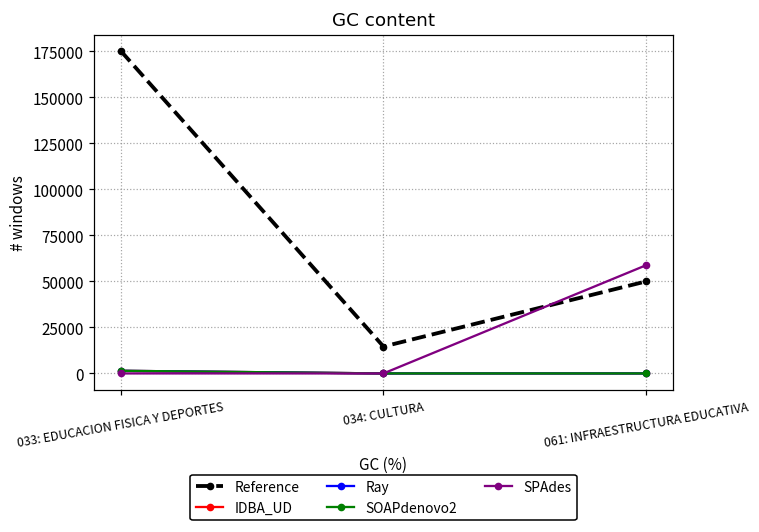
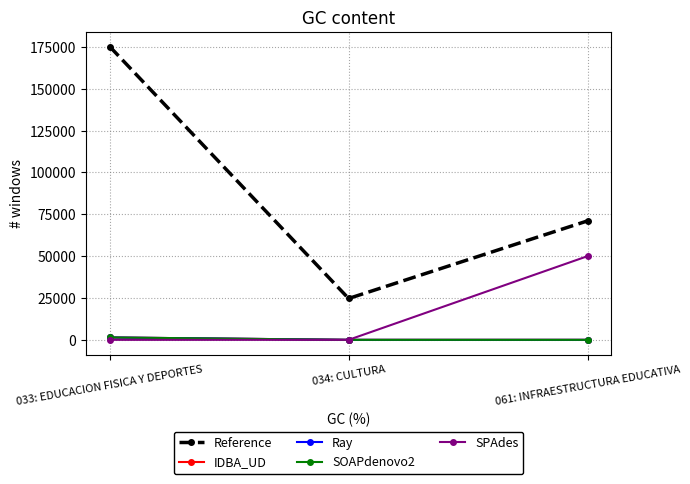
  {
    "Reference": {
      "033: EDUCACION FISICA Y DEPORTES": 175000,
-     "034: CULTURA": 15000,
-     "061: INFRAESTRUCTURA EDUCATIVA": 50000
+     "034: CULTURA": 25000,
+     "061: INFRAESTRUCTURA EDUCATIVA": 71000
    },
    "SOAPdenovo2": {
      "061: INFRAESTRUCTURA EDUCATIVA": 0
    },
    "SPAdes": {
-     "061: INFRAESTRUCTURA EDUCATIVA": 59000
+     "061: INFRAESTRUCTURA EDUCATIVA": 50000
    }
  }
